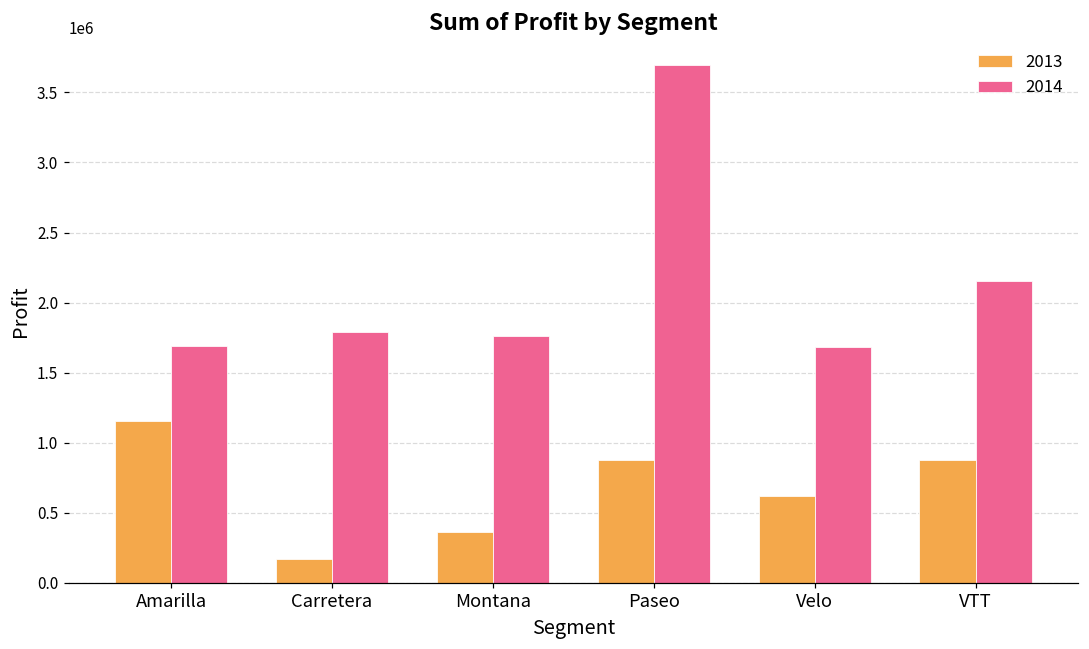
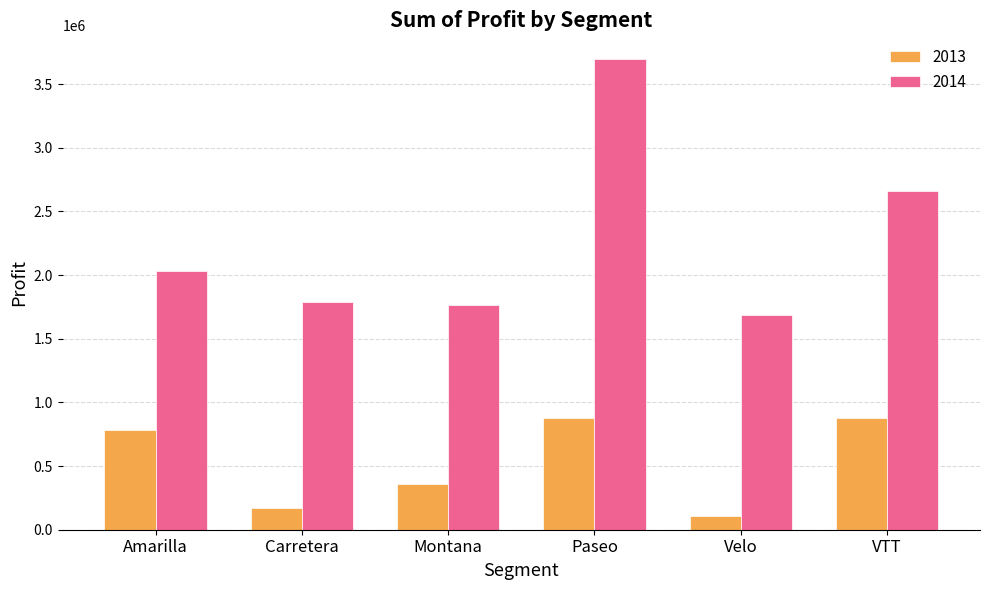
  {
    "2013": {
-     "Amarilla": 1160000,
+     "Amarilla": 780000,
      "Carretera": 170000,
      "Montana": 360000,
      "Paseo": 880000,
-     "Velo": 620000,
+     "Velo": 110000,
      "VTT": 880000
    },
    "2014": {
-     "Amarilla": 1690000,
+     "Amarilla": 2030000,
      "Carretera": 1790000,
      "Montana": 1760000,
      "Paseo": 3700000,
      "Velo": 1680000,
-     "VTT": 2160000
+     "VTT": 2660000
    }
  }
